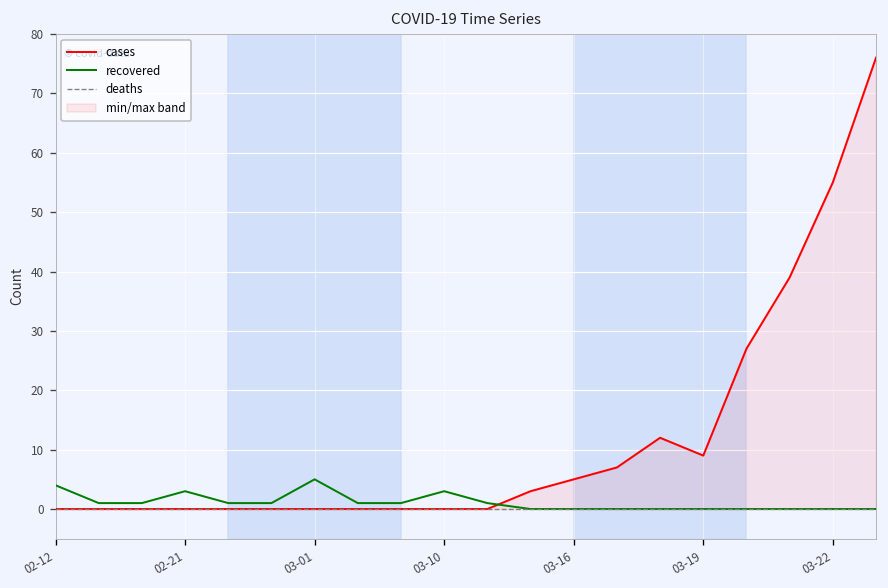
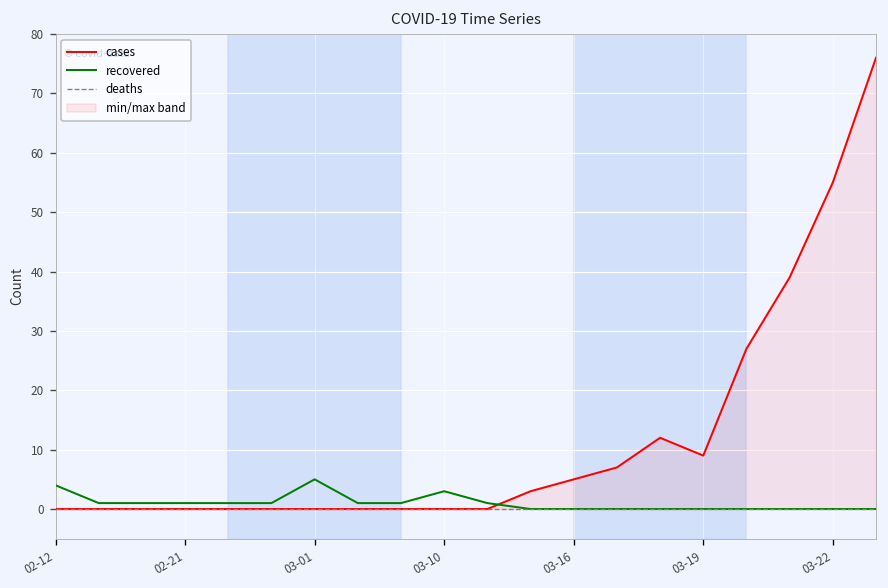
  {
    "min/max band": {
      "03-16": 5,
      "03-19": 9,
      "03-22": 55
    },
    "recovered": {
      "02-12": 4,
-     "02-21": 3,
+     "02-21": 1,
      "03-01": 5,
      "03-10": 3
    }
  }
